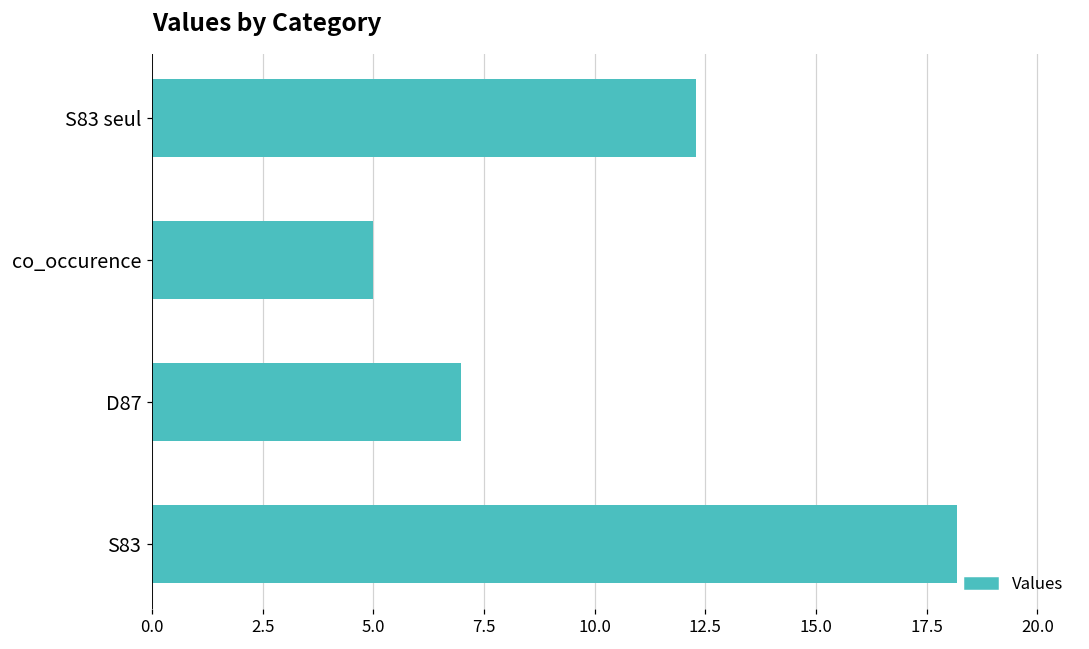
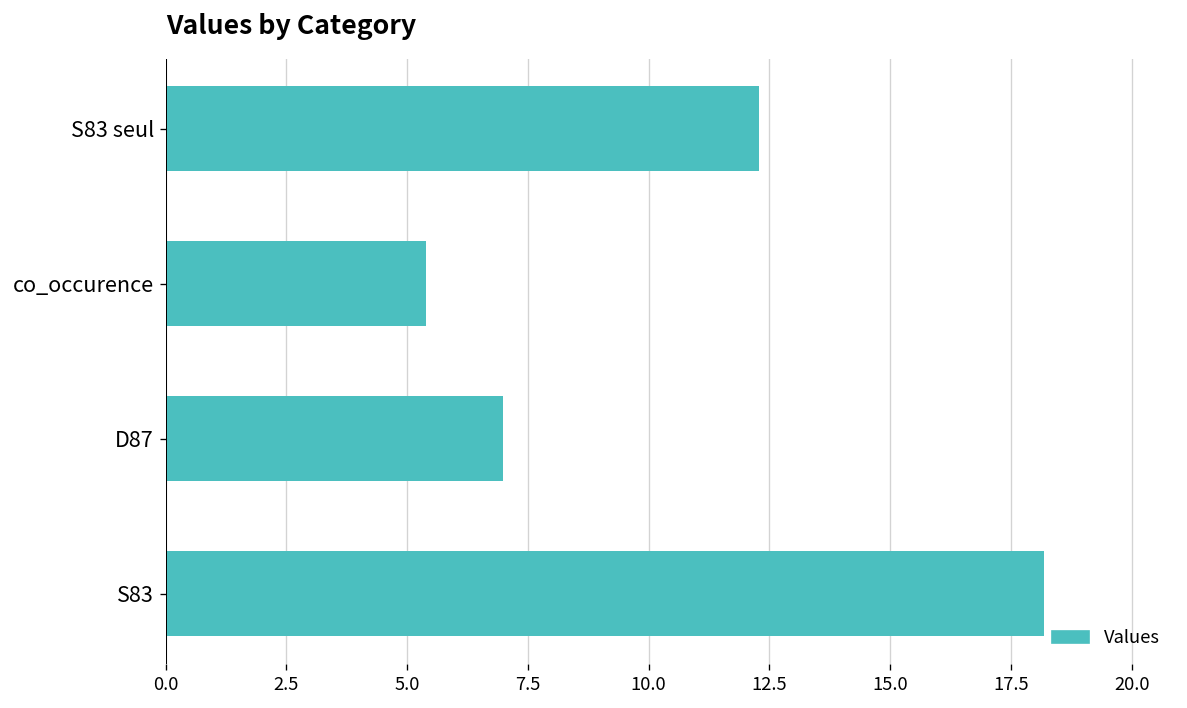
  {
    "S83 seul": 12.3,
-   "co_occurence": 5.0,
+   "co_occurence": 5.4,
    "D87": 7.0,
    "S83": 18.2
  }
